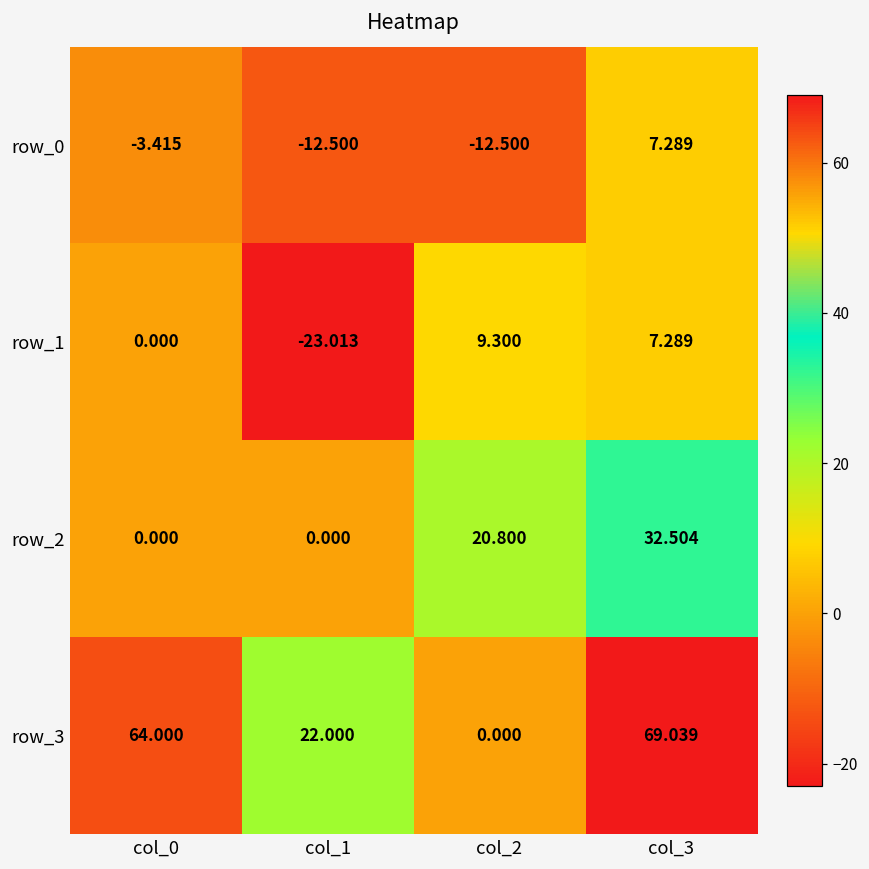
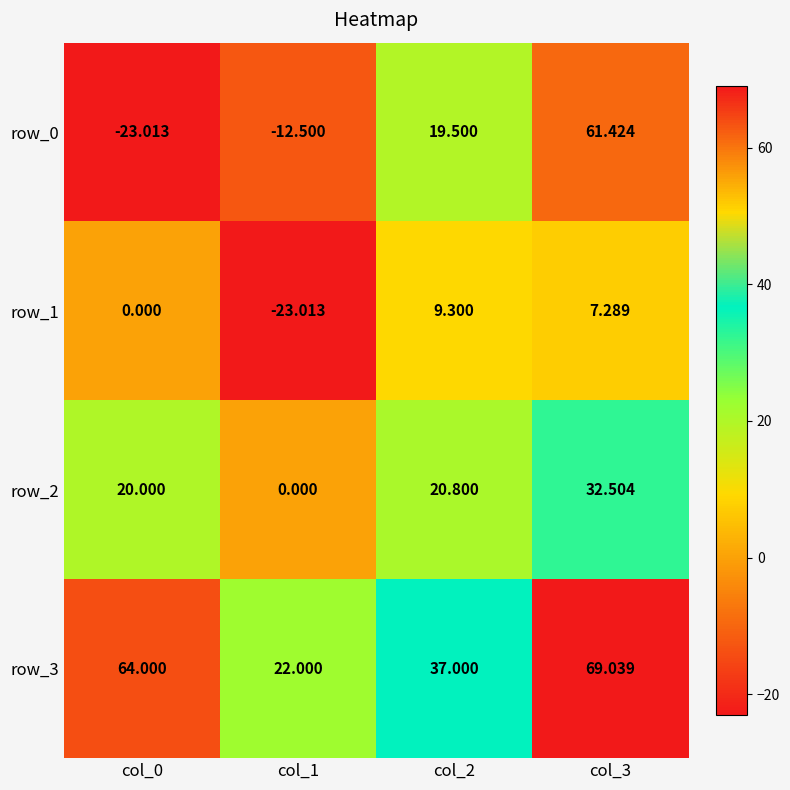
  {
    "row_0": {
-     "col_0": -3.415,
+     "col_0": -23.013,
      "col_1": -12.500,
-     "col_2": -12.500,
-     "col_3": 7.289
+     "col_2": 19.500,
+     "col_3": 61.424
    },
    "row_1": {
      "col_0": 0.000,
      "col_1": -23.013,
      "col_2": 9.300,
      "col_3": 7.289
    },
    "row_2": {
-     "col_0": 0.000,
+     "col_0": 20.000,
      "col_1": 0.000,
      "col_2": 20.800,
      "col_3": 32.504
    },
    "row_3": {
      "col_0": 64.000,
      "col_1": 22.000,
-     "col_2": 0.000,
+     "col_2": 37.000,
      "col_3": 69.039
    }
  }
